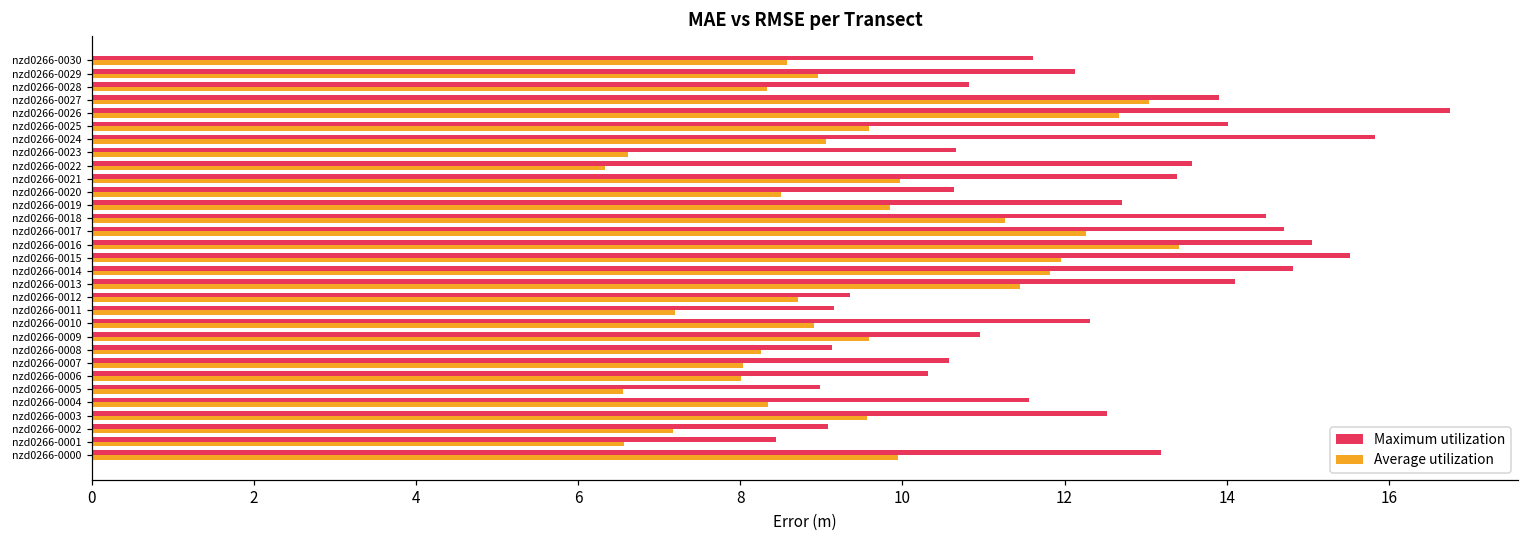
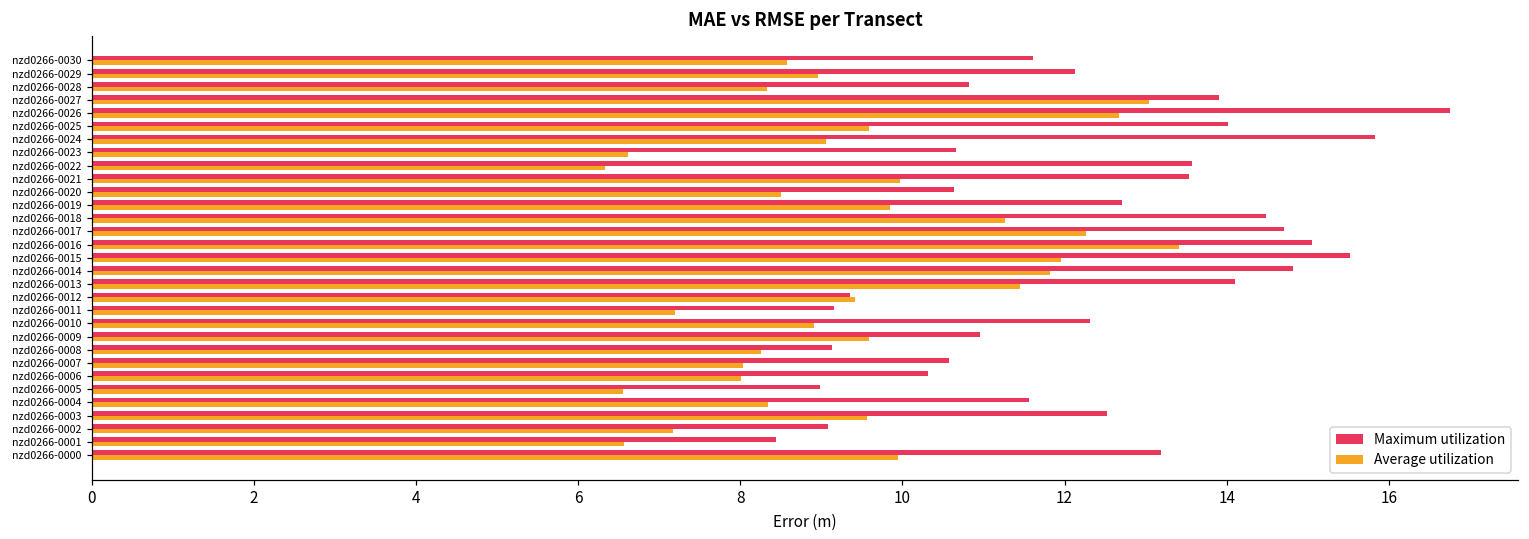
  {
    "Maximum utilization": {
      "nzd0266-0030": 11.6,
      "nzd0266-0029": 12.1,
      "nzd0266-0028": 10.8,
      "nzd0266-0027": 13.9,
      "nzd0266-0026": 16.8,
      "nzd0266-0025": 14.0,
      "nzd0266-0024": 15.8,
      "nzd0266-0023": 10.7,
      "nzd0266-0022": 13.6,
-     "nzd0266-0021": 13.4,
+     "nzd0266-0021": 13.5,
      "nzd0266-0020": 10.6,
      "nzd0266-0019": 12.7,
      "nzd0266-0018": 14.5,
      "nzd0266-0017": 14.7,
      "nzd0266-0016": 15.1,
      "nzd0266-0015": 15.5,
      "nzd0266-0014": 14.8,
      "nzd0266-0013": 14.1,
      "nzd0266-0012": 9.4,
      "nzd0266-0011": 9.2,
      "nzd0266-0010": 12.3,
      "nzd0266-0009": 11.0,
      "nzd0266-0008": 9.1,
      "nzd0266-0007": 10.6,
      "nzd0266-0006": 10.3,
      "nzd0266-0005": 9.0,
      "nzd0266-0004": 11.6,
      "nzd0266-0003": 12.5,
      "nzd0266-0002": 9.1,
      "nzd0266-0001": 8.4,
      "nzd0266-0000": 13.2
    },
    "Average utilization": {
      "nzd0266-0030": 8.6,
      "nzd0266-0029": 9.0,
      "nzd0266-0028": 8.3,
      "nzd0266-0027": 13.0,
      "nzd0266-0026": 12.7,
      "nzd0266-0025": 9.6,
      "nzd0266-0024": 9.1,
      "nzd0266-0023": 6.6,
      "nzd0266-0022": 6.3,
      "nzd0266-0021": 10.0,
      "nzd0266-0020": 8.5,
      "nzd0266-0019": 9.8,
      "nzd0266-0018": 11.3,
      "nzd0266-0017": 12.3,
      "nzd0266-0016": 13.4,
      "nzd0266-0015": 12.0,
      "nzd0266-0014": 11.8,
      "nzd0266-0013": 11.4,
-     "nzd0266-0012": 8.7,
+     "nzd0266-0012": 9.4,
      "nzd0266-0011": 7.2,
      "nzd0266-0010": 8.9,
      "nzd0266-0009": 9.6,
      "nzd0266-0008": 8.3,
      "nzd0266-0007": 8.0,
      "nzd0266-0006": 8.0,
      "nzd0266-0005": 6.6,
      "nzd0266-0004": 8.3,
      "nzd0266-0003": 9.6,
      "nzd0266-0002": 7.2,
      "nzd0266-0001": 6.6,
      "nzd0266-0000": 9.9
    }
  }
